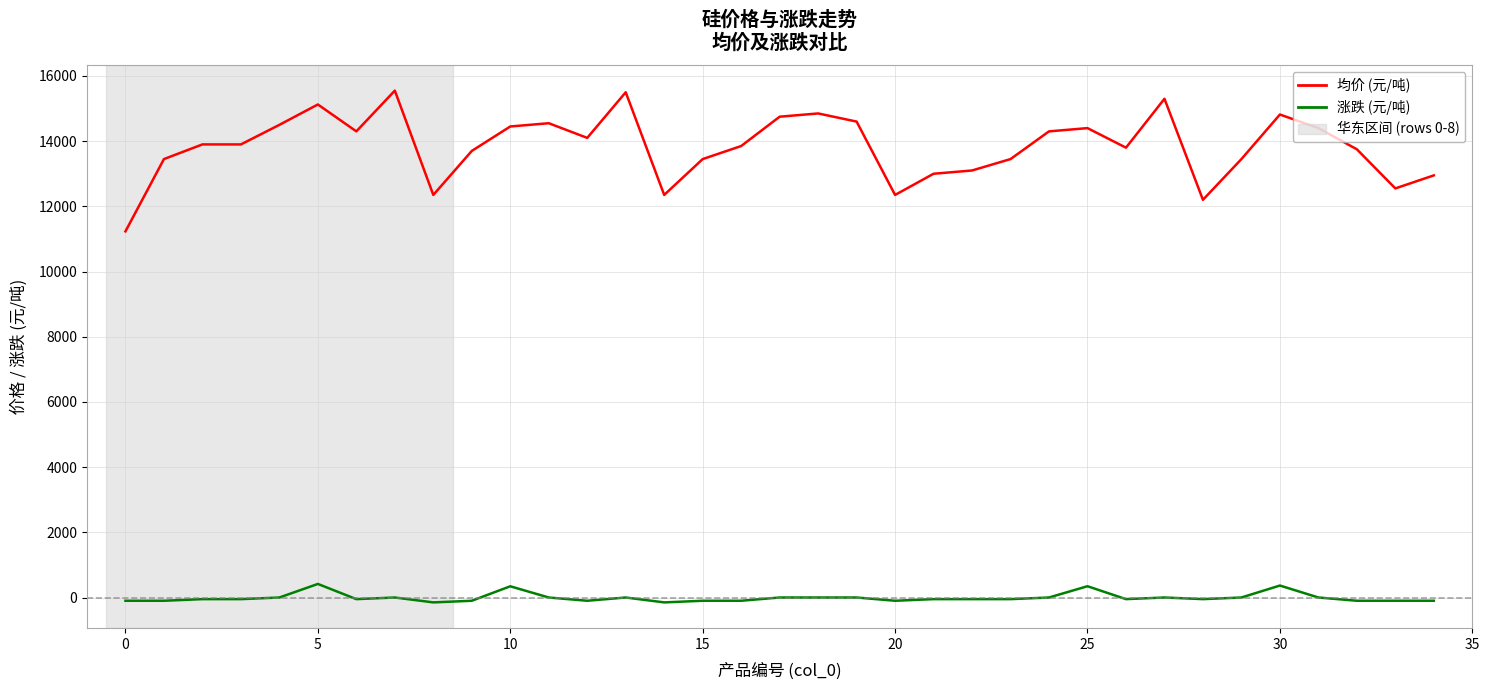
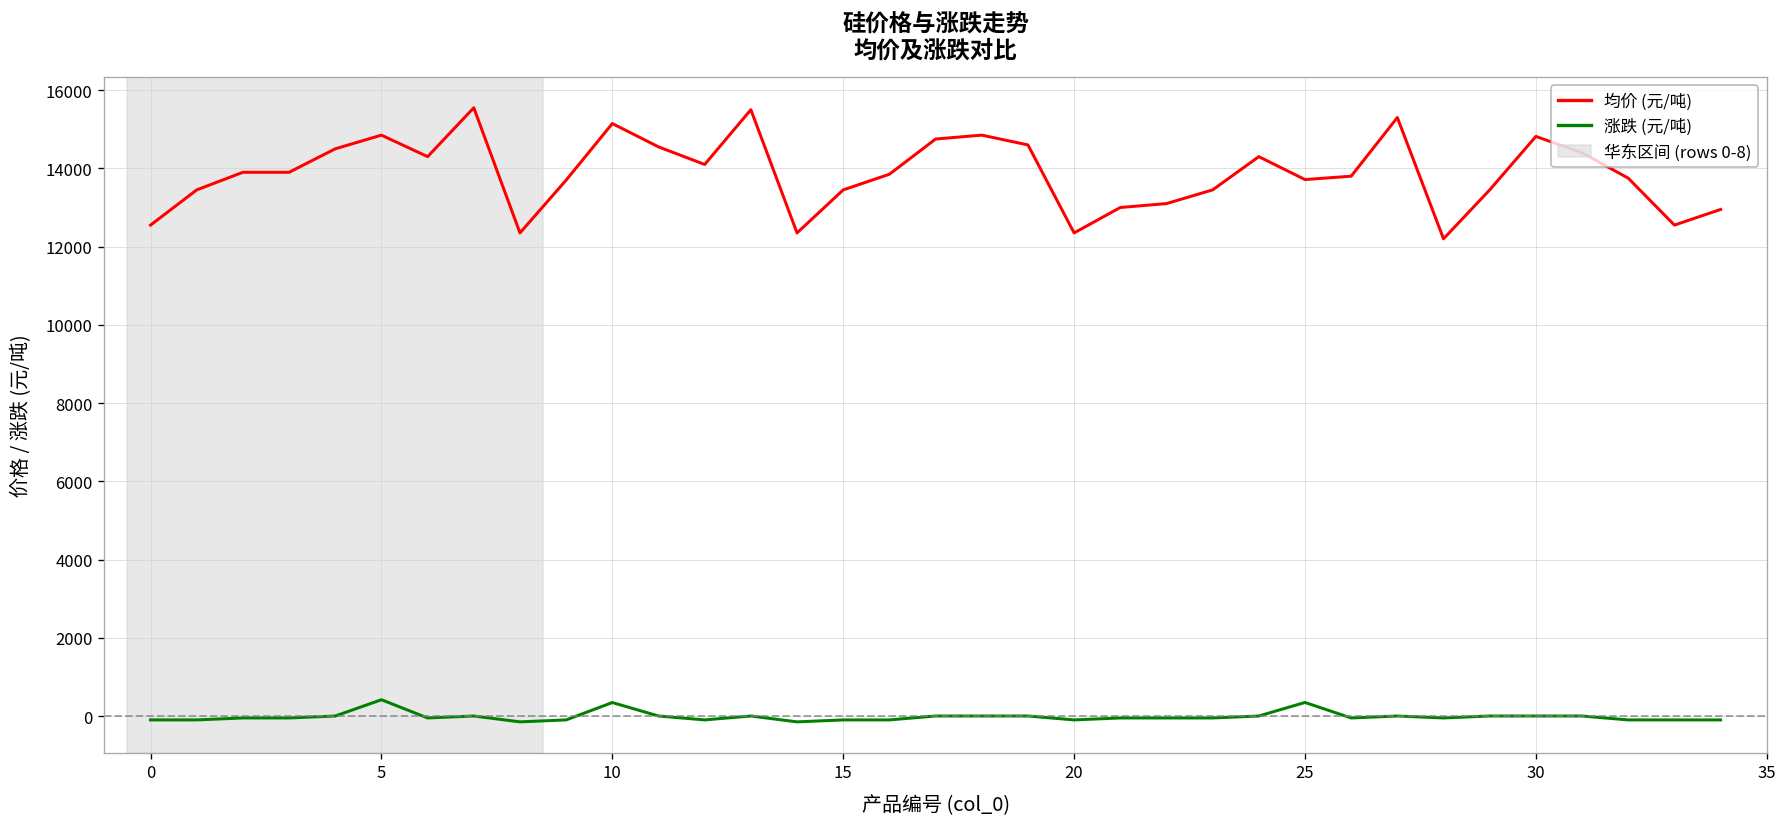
  {
    "均价 (元/吨)": {
-     "0": 11200,
-     "5": 15100,
-     "10": 14500,
+     "0": 12600,
+     "5": 14900,
+     "10": 15100,
      "15": 13500,
      "20": 12400,
-     "25": 14400,
+     "25": 13700,
      "30": 14800
    },
    "涨跌 (元/吨)": {
      "0": -100,
      "5": 400,
      "10": 300,
      "15": -100,
      "20": -100,
      "25": 300,
-     "30": 400
+     "30": 0
    }
  }
